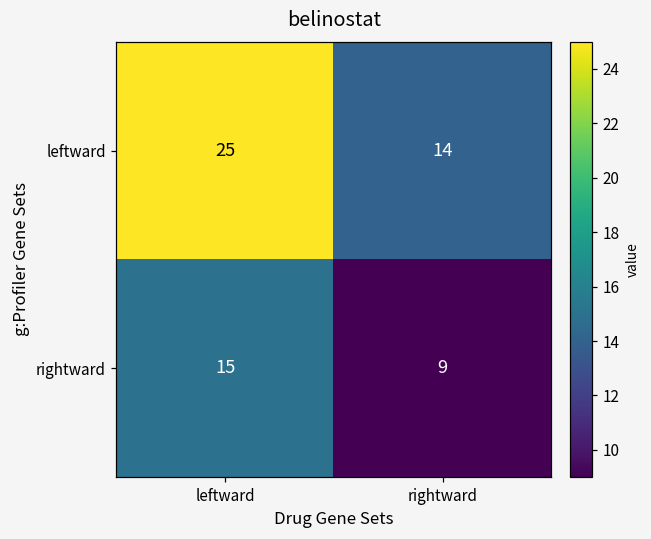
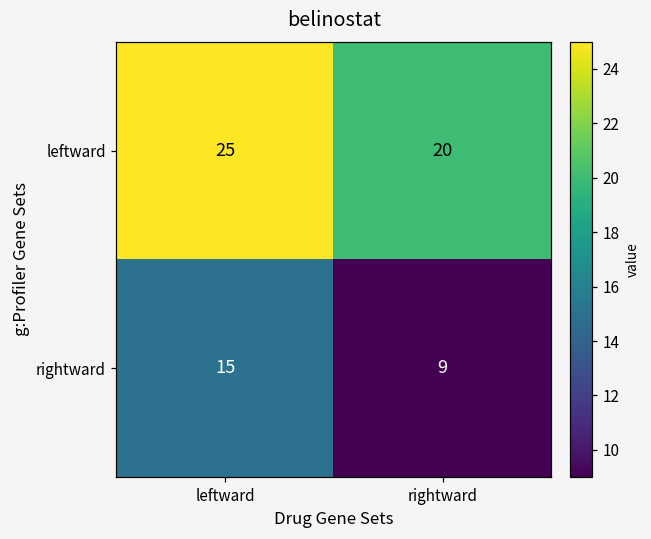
  {
    "leftward": {
      "leftward": 25,
-     "rightward": 14
+     "rightward": 20
    },
    "rightward": {
      "leftward": 15,
      "rightward": 9
    }
  }
